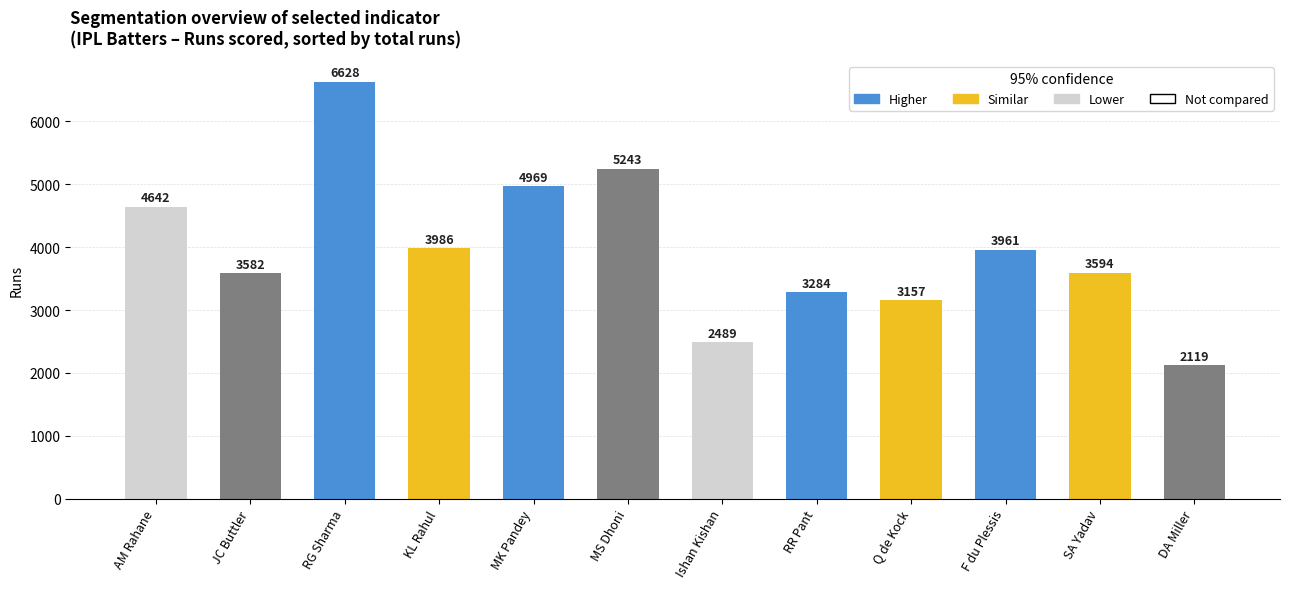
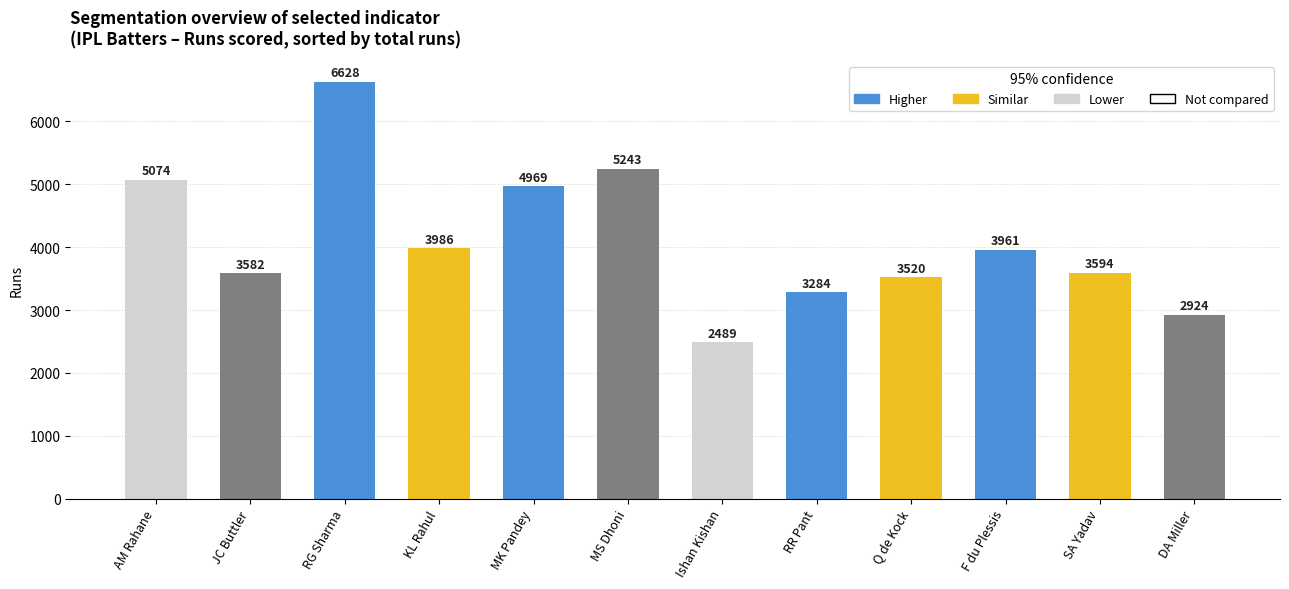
  {
-   "AM Rahane": 4642,
+   "AM Rahane": 5074,
    "JC Buttler": 3582,
    "RG Sharma": 6628,
    "KL Rahul": 3986,
    "MK Pandey": 4969,
    "MS Dhoni": 5243,
    "Ishan Kishan": 2489,
    "RR Pant": 3284,
-   "Q de Kock": 3157,
+   "Q de Kock": 3520,
    "F du Plessis": 3961,
    "SA Yadav": 3594,
-   "DA Miller": 2119
+   "DA Miller": 2924
  }
